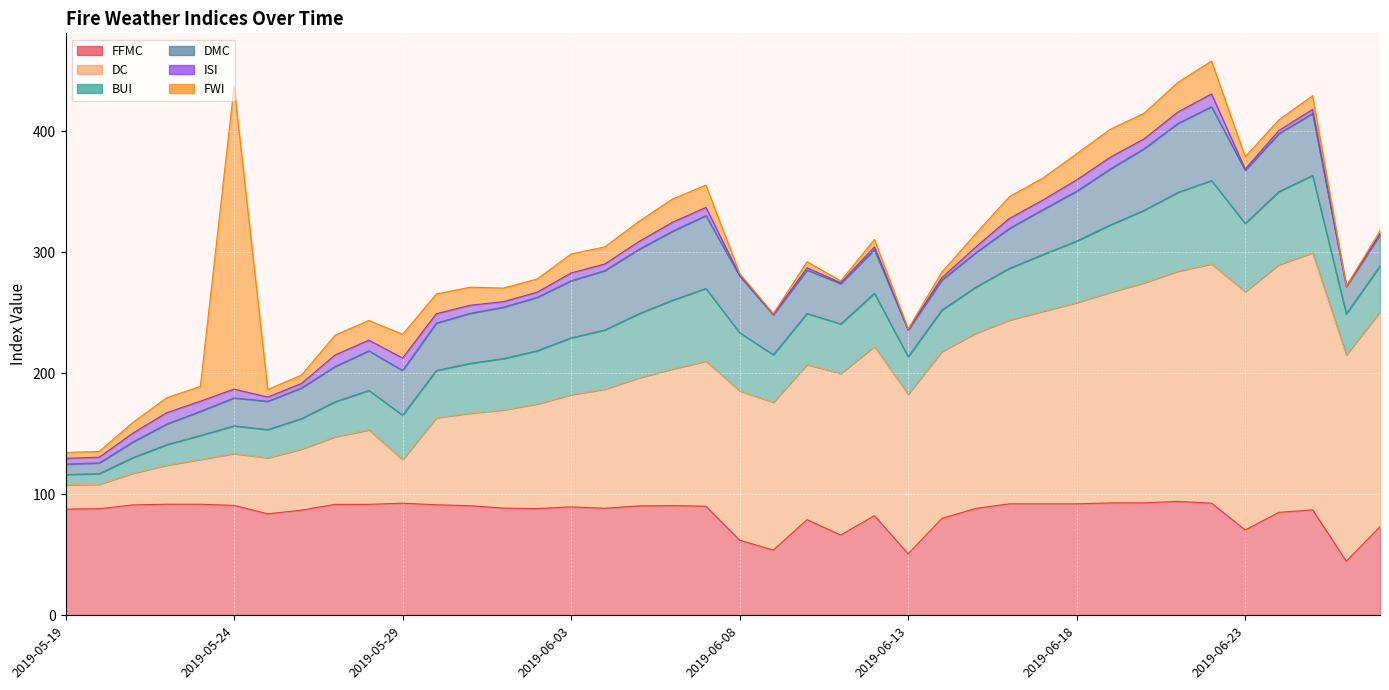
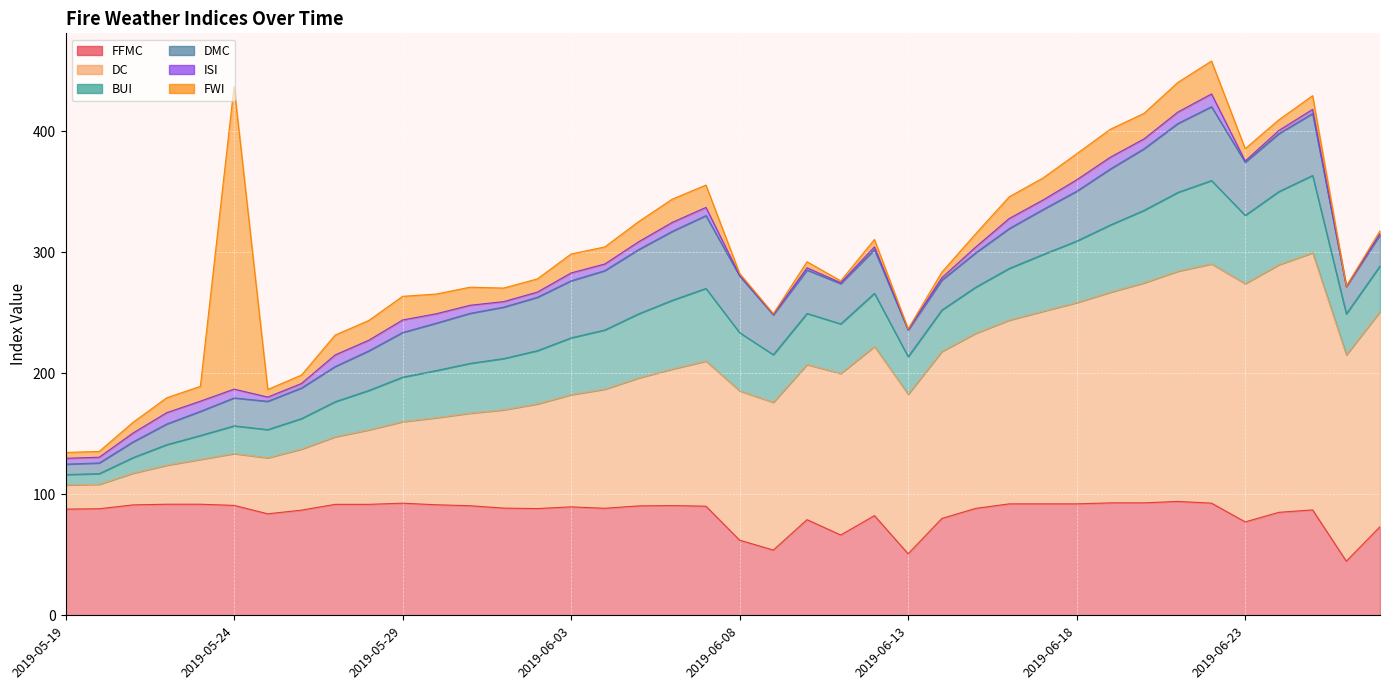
  {
    "FFMC": {
      "2019-05-19": 88,
      "2019-05-24": 91,
      "2019-05-29": 93,
      "2019-06-03": 90,
      "2019-06-08": 62,
      "2019-06-13": 51,
      "2019-06-18": 92,
-     "2019-06-23": 71
+     "2019-06-23": 77
    },
    "DC": {
      "2019-05-19": 20,
      "2019-05-24": 43,
-     "2019-05-29": 36,
+     "2019-05-29": 67,
      "2019-06-03": 93,
      "2019-06-08": 123,
      "2019-06-13": 132,
      "2019-06-18": 166,
      "2019-06-23": 197
    },
    "ISI": {
      "2019-05-19": 5,
      "2019-05-24": 7,
      "2019-05-29": 10,
      "2019-06-03": 6,
      "2019-06-18": 9
    },
    "FWI": {
      "2019-05-19": 5,
      "2019-05-29": 20,
      "2019-06-03": 16,
      "2019-06-18": 22,
      "2019-06-23": 10
    }
  }
